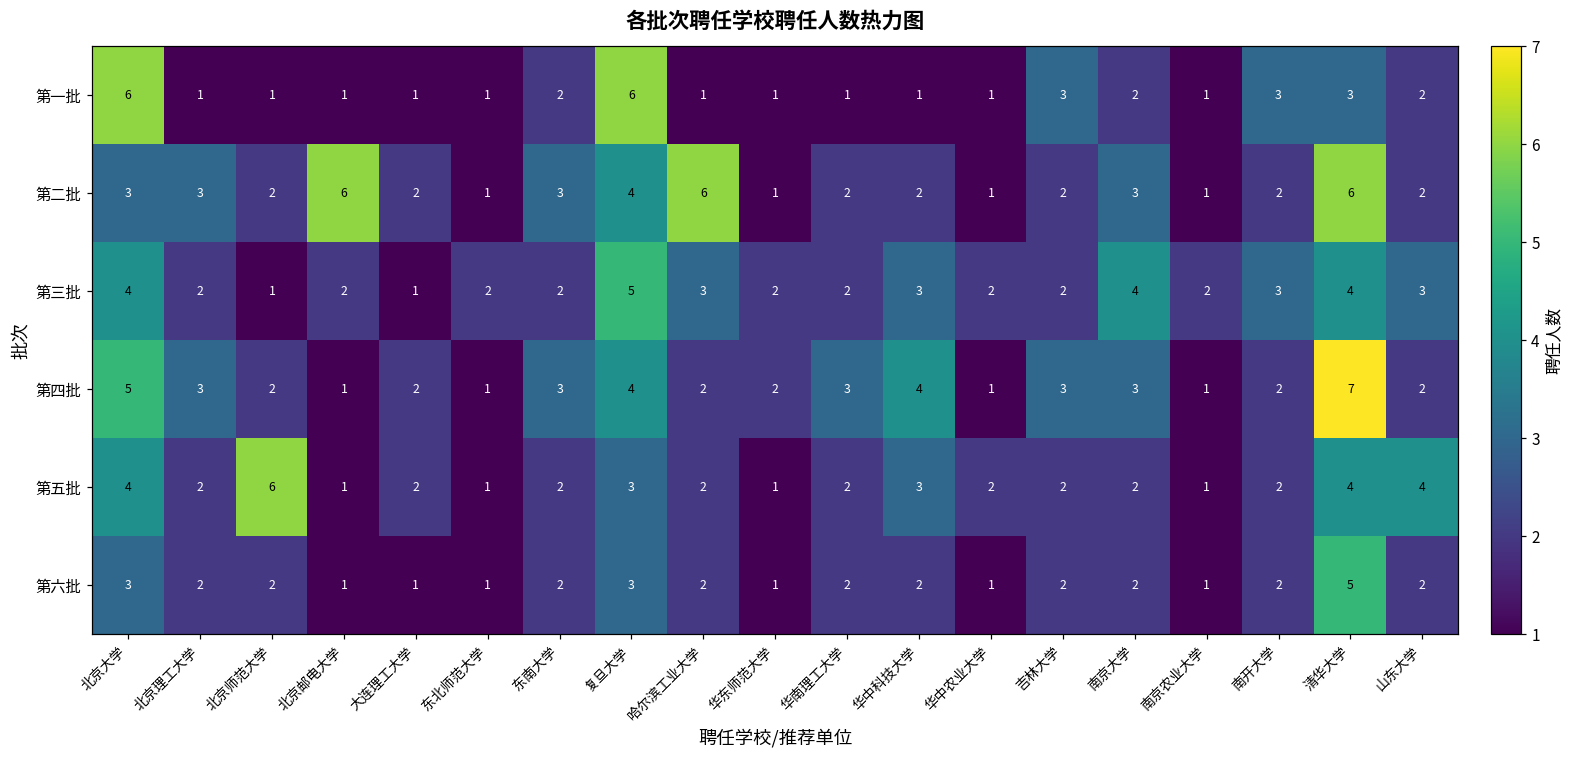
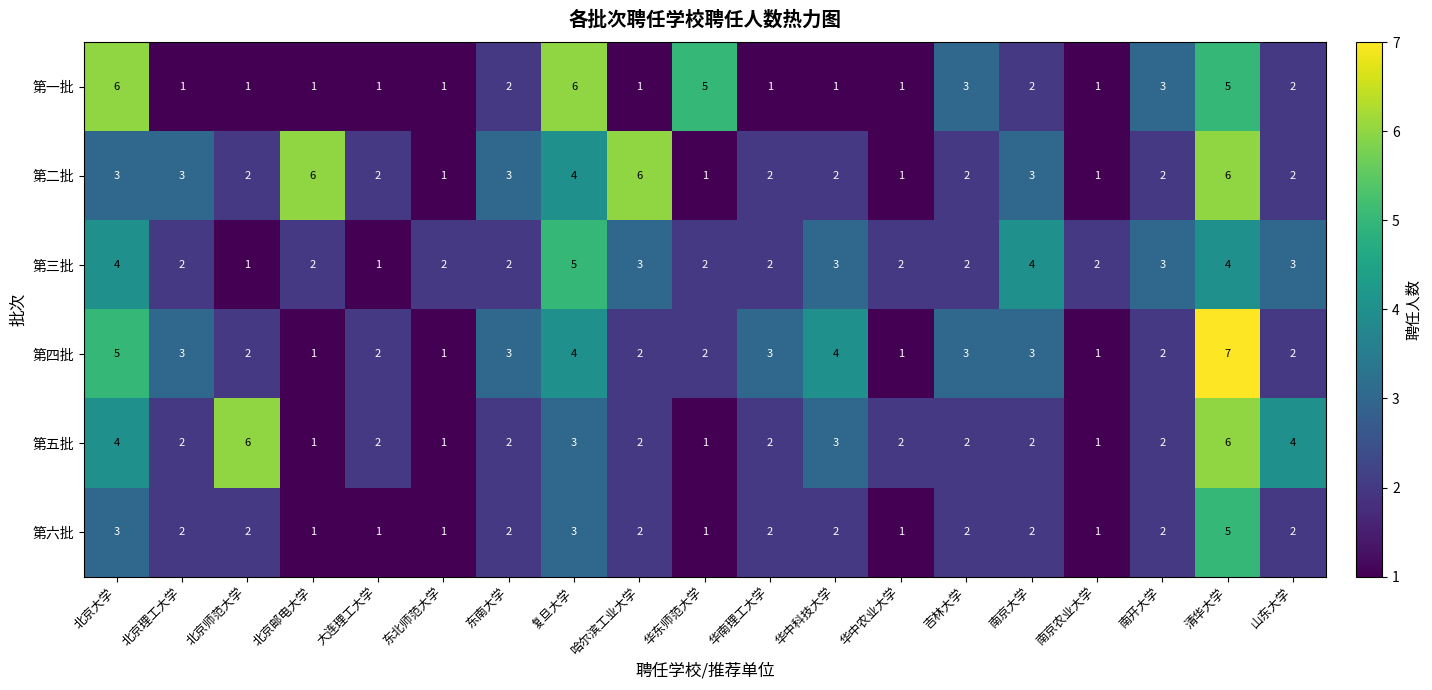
  {
    "第一批": {
      "北京大学": 6,
      "北京理工大学": 1,
      "北京师范大学": 1,
      "北京邮电大学": 1,
      "大连理工大学": 1,
      "东北师范大学": 1,
      "东南大学": 2,
      "复旦大学": 6,
      "哈尔滨工业大学": 1,
-     "华东师范大学": 1,
+     "华东师范大学": 5,
      "华南理工大学": 1,
      "华中科技大学": 1,
      "华中农业大学": 1,
      "吉林大学": 3,
      "南京大学": 2,
      "南京农业大学": 1,
      "南开大学": 3,
-     "清华大学": 3,
+     "清华大学": 5,
      "山东大学": 2
    },
    "第二批": {
      "北京大学": 3,
      "北京理工大学": 3,
      "北京师范大学": 2,
      "北京邮电大学": 6,
      "大连理工大学": 2,
      "东北师范大学": 1,
      "东南大学": 3,
      "复旦大学": 4,
      "哈尔滨工业大学": 6,
      "华东师范大学": 1,
      "华南理工大学": 2,
      "华中科技大学": 2,
      "华中农业大学": 1,
      "吉林大学": 2,
      "南京大学": 3,
      "南京农业大学": 1,
      "南开大学": 2,
      "清华大学": 6,
      "山东大学": 2
    },
    "第三批": {
      "北京大学": 4,
      "北京理工大学": 2,
      "北京师范大学": 1,
      "北京邮电大学": 2,
      "大连理工大学": 1,
      "东北师范大学": 2,
      "东南大学": 2,
      "复旦大学": 5,
      "哈尔滨工业大学": 3,
      "华东师范大学": 2,
      "华南理工大学": 2,
      "华中科技大学": 3,
      "华中农业大学": 2,
      "吉林大学": 2,
      "南京大学": 4,
      "南京农业大学": 2,
      "南开大学": 3,
      "清华大学": 4,
      "山东大学": 3
    },
    "第四批": {
      "北京大学": 5,
      "北京理工大学": 3,
      "北京师范大学": 2,
      "北京邮电大学": 1,
      "大连理工大学": 2,
      "东北师范大学": 1,
      "东南大学": 3,
      "复旦大学": 4,
      "哈尔滨工业大学": 2,
      "华东师范大学": 2,
      "华南理工大学": 3,
      "华中科技大学": 4,
      "华中农业大学": 1,
      "吉林大学": 3,
      "南京大学": 3,
      "南京农业大学": 1,
      "南开大学": 2,
      "清华大学": 7,
      "山东大学": 2
    },
    "第五批": {
      "北京大学": 4,
      "北京理工大学": 2,
      "北京师范大学": 6,
      "北京邮电大学": 1,
      "大连理工大学": 2,
      "东北师范大学": 1,
      "东南大学": 2,
      "复旦大学": 3,
      "哈尔滨工业大学": 2,
      "华东师范大学": 1,
      "华南理工大学": 2,
      "华中科技大学": 3,
      "华中农业大学": 2,
      "吉林大学": 2,
      "南京大学": 2,
      "南京农业大学": 1,
      "南开大学": 2,
-     "清华大学": 4,
+     "清华大学": 6,
      "山东大学": 4
    },
    "第六批": {
      "北京大学": 3,
      "北京理工大学": 2,
      "北京师范大学": 2,
      "北京邮电大学": 1,
      "大连理工大学": 1,
      "东北师范大学": 1,
      "东南大学": 2,
      "复旦大学": 3,
      "哈尔滨工业大学": 2,
      "华东师范大学": 1,
      "华南理工大学": 2,
      "华中科技大学": 2,
      "华中农业大学": 1,
      "吉林大学": 2,
      "南京大学": 2,
      "南京农业大学": 1,
      "南开大学": 2,
      "清华大学": 5,
      "山东大学": 2
    }
  }
